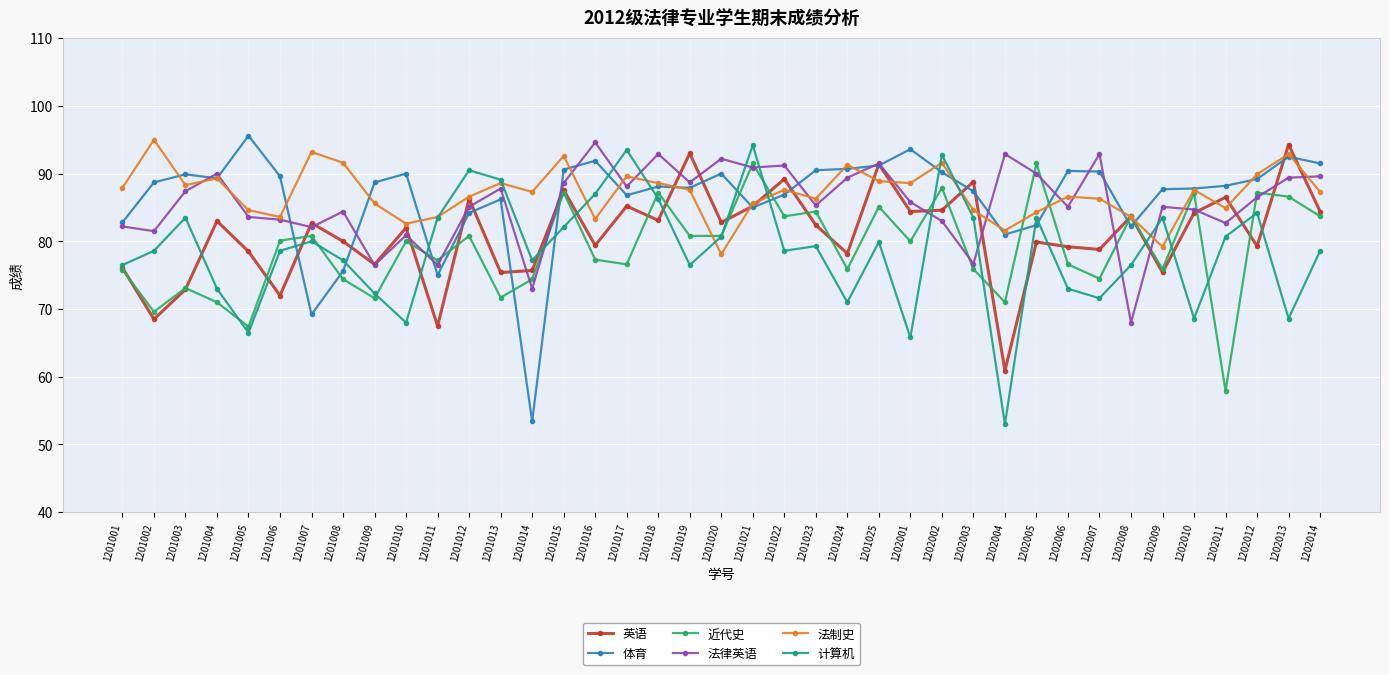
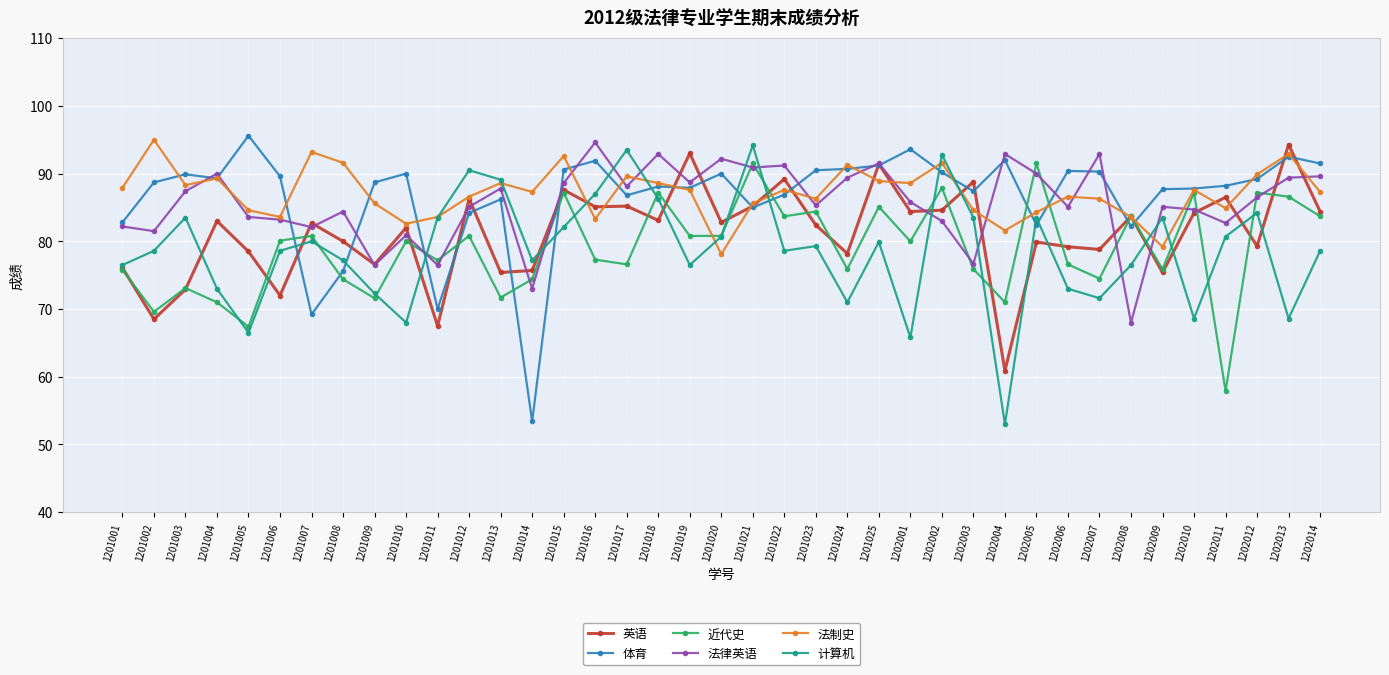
  {
    "英语": {
      "1201002": 69,
      "1201004": 83,
      "1201005": 79,
      "1201006": 72,
      "1201007": 83,
      "1201008": 80,
      "1201010": 82,
      "1201011": 68,
      "1201013": 75,
      "1201014": 76,
      "1201015": 88,
-     "1201016": 79,
+     "1201016": 85,
      "1201017": 85,
      "1201018": 83,
      "1201019": 93,
      "1201020": 83,
      "1201022": 89,
      "1201023": 82,
      "1201024": 78,
      "1202001": 84,
      "1202002": 85,
      "1202003": 89,
      "1202004": 61,
      "1202005": 80,
      "1202006": 79,
      "1202007": 79,
      "1202009": 75,
      "1202010": 84,
      "1202011": 87,
      "1202012": 79,
      "1202013": 94,
      "1202014": 84
    },
    "体育": {
      "1201001": 83,
      "1201002": 89,
      "1201003": 90,
      "1201005": 96,
      "1201006": 90,
      "1201007": 69,
      "1201008": 76,
      "1201009": 89,
      "1201010": 90,
-     "1201011": 75,
+     "1201011": 70,
      "1201012": 84,
      "1201013": 86,
      "1201014": 53,
      "1201015": 91,
      "1201016": 92,
      "1201017": 87,
      "1201018": 88,
      "1201020": 90,
      "1201022": 87,
      "1201023": 91,
      "1201024": 91,
      "1202001": 94,
      "1202002": 90,
      "1202003": 87,
-     "1202004": 81,
+     "1202004": 92,
      "1202005": 82,
      "1202006": 90,
      "1202007": 90,
      "1202008": 82,
      "1202009": 88,
      "1202011": 88,
      "1202012": 89,
      "1202013": 93,
      "1202014": 92
    },
    "法律英语": {
      "1201001": 82,
      "1201002": 82,
      "1201003": 87,
      "1201004": 90,
      "1201005": 84,
      "1201006": 83,
      "1201007": 82,
      "1201008": 84,
      "1201010": 81,
      "1201011": 77,
      "1201012": 85,
      "1201013": 88,
      "1201014": 73,
      "1201015": 89,
      "1201016": 95,
      "1201017": 88,
      "1201018": 93,
      "1201019": 89,
      "1201020": 92,
      "1201021": 91,
      "1201022": 91,
      "1201023": 85,
      "1201024": 89,
      "1202001": 86,
      "1202002": 83,
      "1202003": 77,
      "1202004": 93,
      "1202005": 90,
      "1202006": 85,
      "1202007": 93,
      "1202008": 68,
      "1202009": 85,
      "1202010": 85,
      "1202011": 83,
      "1202012": 87,
      "1202013": 89,
      "1202014": 90
    },
    "法制史": {
      "1201001": 88,
      "1201002": 95,
      "1201003": 88,
      "1201005": 85,
      "1201006": 84,
      "1201007": 93,
      "1201008": 92,
      "1201009": 86,
      "1201010": 83,
      "1201013": 89,
      "1201014": 87,
      "1201015": 93,
      "1201016": 83,
      "1201017": 90,
      "1201018": 89,
      "1201020": 78,
      "1201021": 86,
      "1201022": 88,
      "1201023": 86,
      "1201024": 91,
      "1201025": 89,
      "1202001": 89,
      "1202002": 92,
      "1202003": 85,
      "1202004": 82,
      "1202005": 84,
      "1202006": 87,
      "1202007": 86,
      "1202009": 79,
      "1202011": 85,
      "1202012": 90,
      "1202013": 93,
      "1202014": 87
    }
  }
